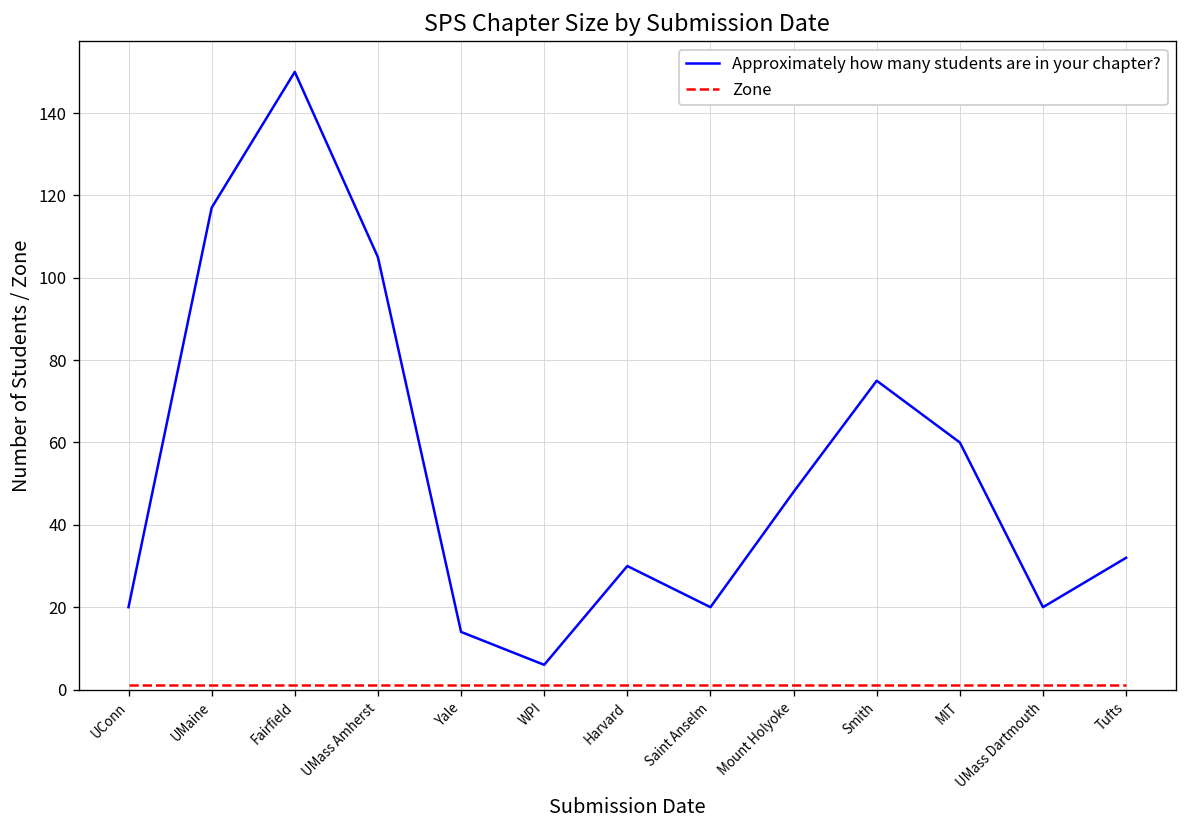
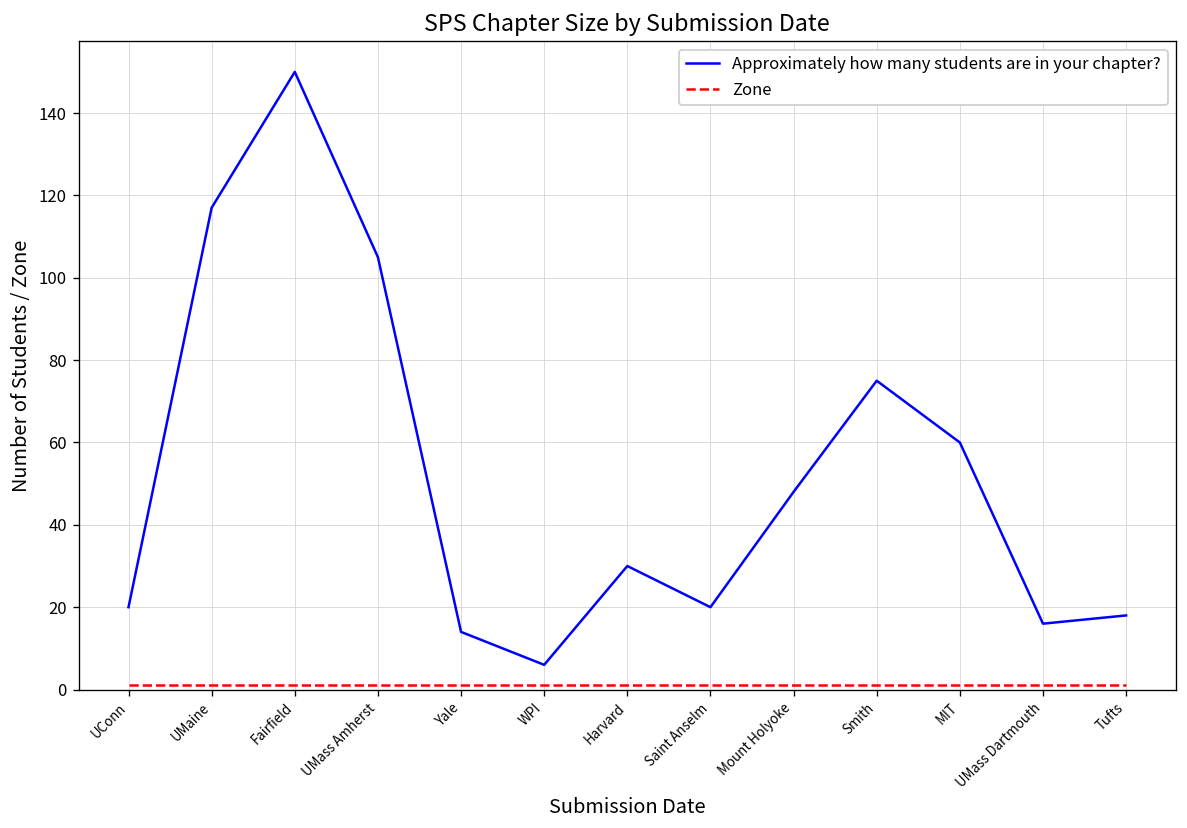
  {
    "Approximately how many students are in your chapter?": {
      "UConn": 20,
      "UMaine": 117,
      "Fairfield": 150,
      "UMass Amherst": 105,
      "Yale": 14,
      "WPI": 6,
      "Harvard": 30,
      "Saint Anselm": 20,
      "Mount Holyoke": 48,
      "Smith": 75,
      "MIT": 60,
-     "UMass Dartmouth": 20,
-     "Tufts": 32
+     "UMass Dartmouth": 16,
+     "Tufts": 18
    },
    "Zone": {
      "UConn": 1,
      "UMaine": 1,
      "Fairfield": 1,
      "UMass Amherst": 1,
      "Yale": 1,
      "WPI": 1,
      "Harvard": 1,
      "Saint Anselm": 1,
      "Mount Holyoke": 1,
      "Smith": 1,
      "MIT": 1,
      "UMass Dartmouth": 1,
      "Tufts": 1
    }
  }
